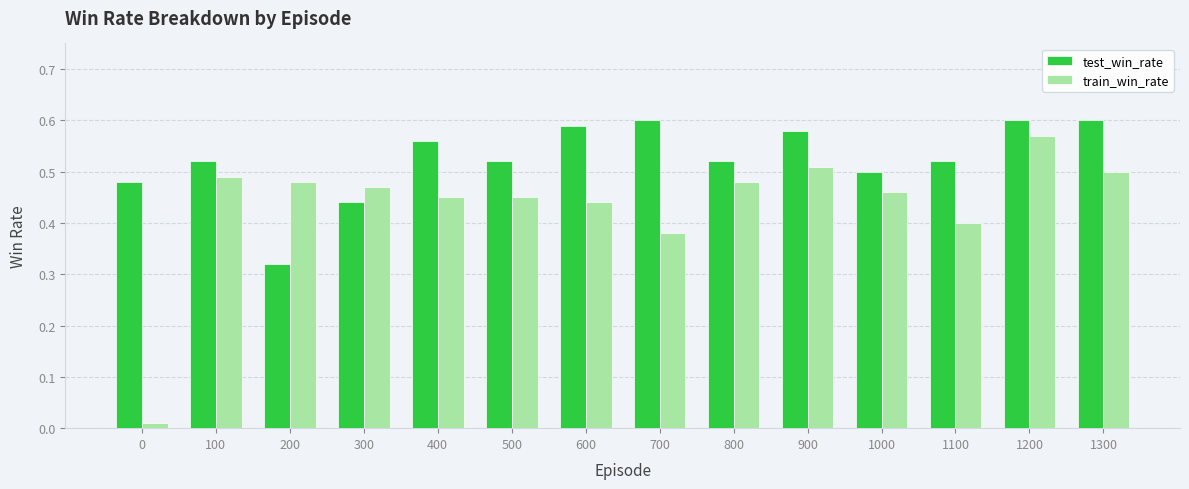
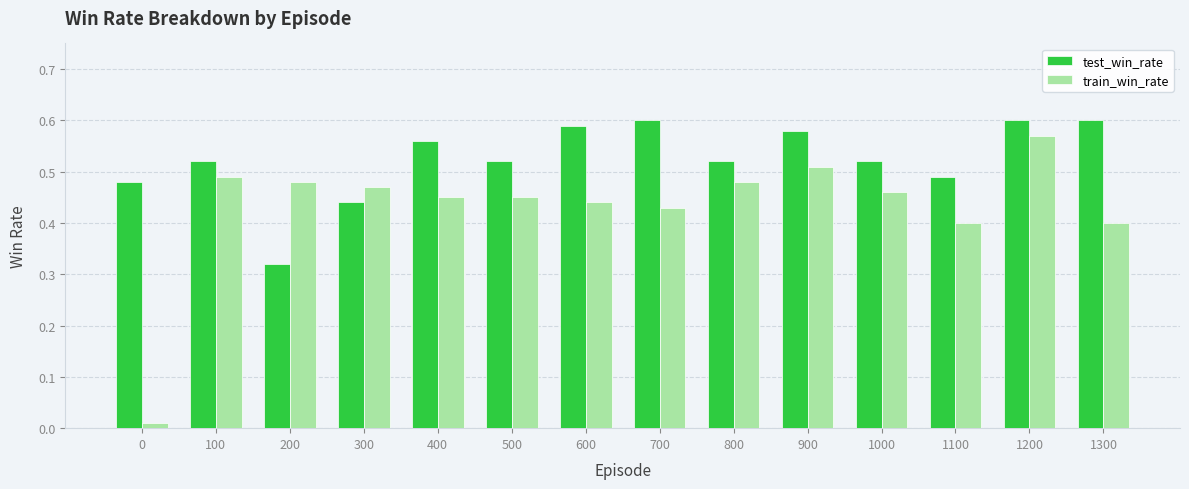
  {
    "test_win_rate": {
      "0": 0.48,
      "100": 0.52,
      "200": 0.32,
      "300": 0.44,
      "400": 0.56,
      "500": 0.52,
      "600": 0.59,
      "700": 0.60,
      "800": 0.52,
      "900": 0.58,
-     "1000": 0.50,
-     "1100": 0.52,
+     "1000": 0.52,
+     "1100": 0.49,
      "1200": 0.60,
      "1300": 0.60
    },
    "train_win_rate": {
      "0": 0.01,
      "100": 0.49,
      "200": 0.48,
      "300": 0.47,
      "400": 0.45,
      "500": 0.45,
      "600": 0.44,
-     "700": 0.38,
+     "700": 0.43,
      "800": 0.48,
      "900": 0.51,
      "1000": 0.46,
      "1100": 0.40,
      "1200": 0.57,
-     "1300": 0.5
+     "1300": 0.4
    }
  }
